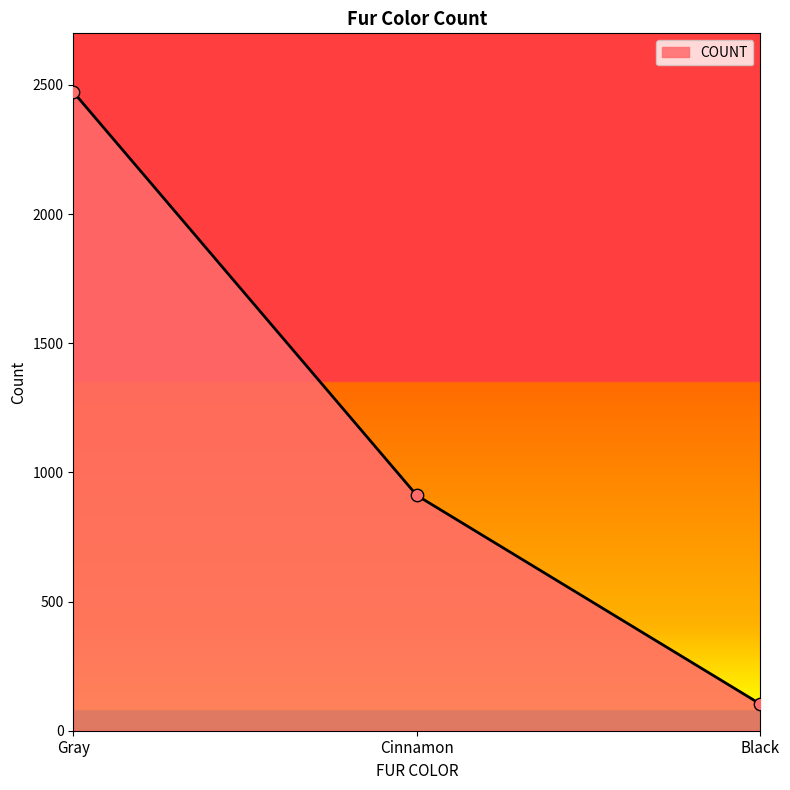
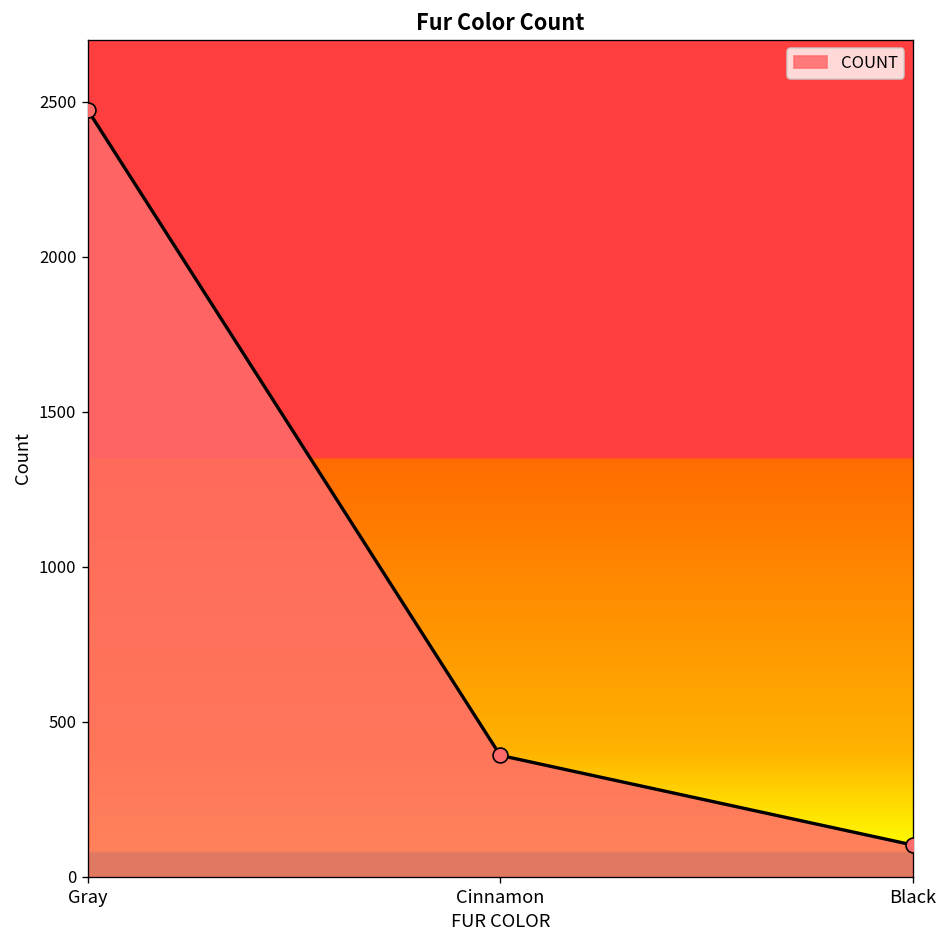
  {
    "Gray": 2470,
-   "Cinnamon": 910,
+   "Cinnamon": 390,
    "Black": 100
  }
